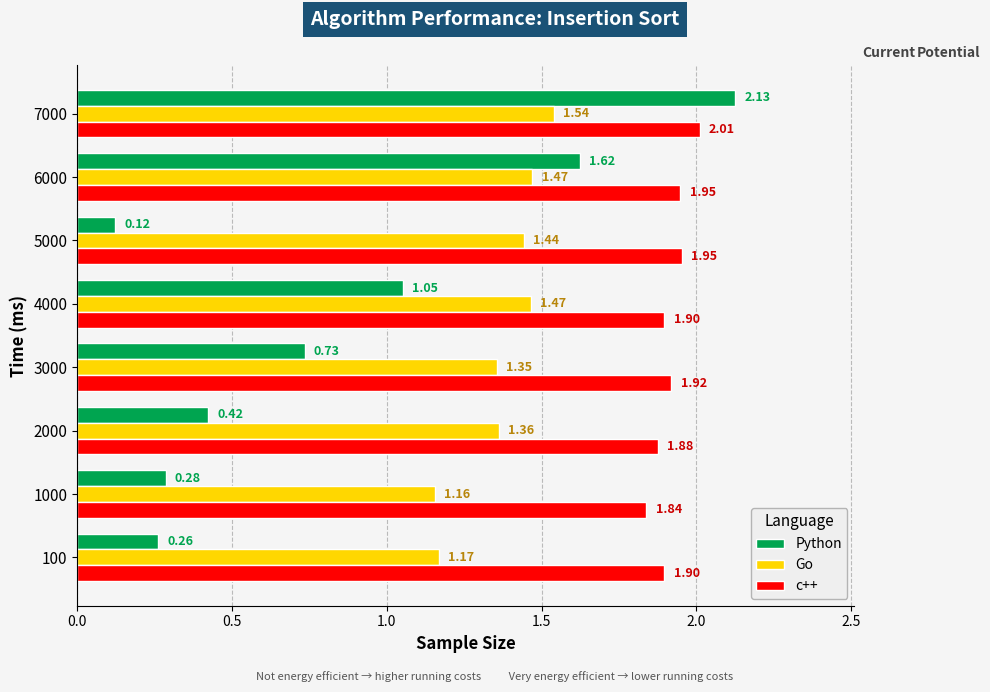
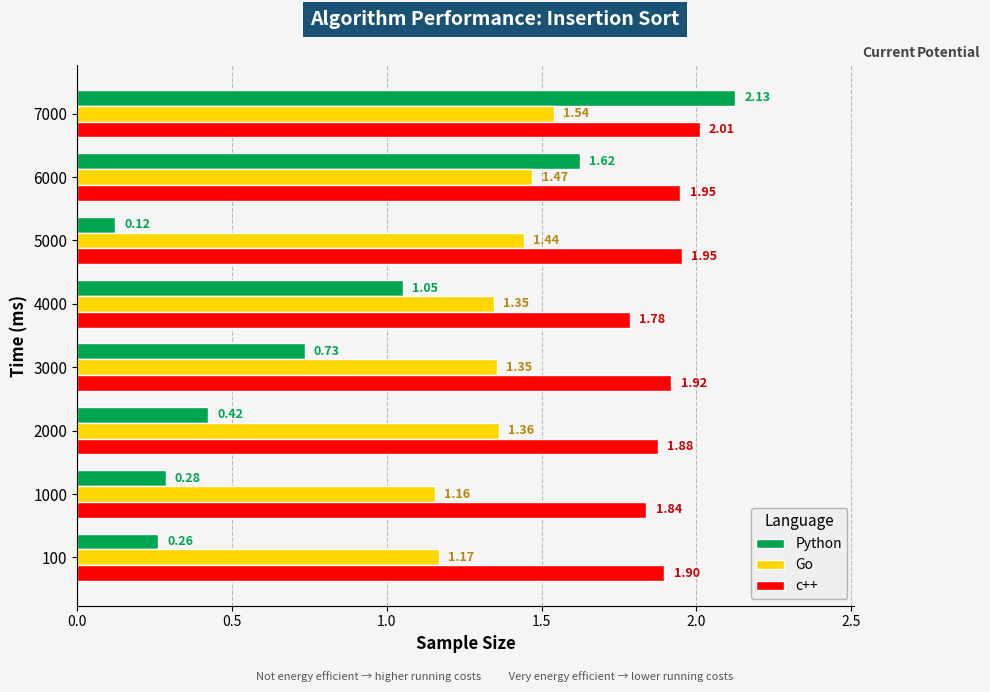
  {
    "Python": {
      "7000": 2.13,
      "6000": 1.62,
      "5000": 0.12,
      "4000": 1.05,
      "3000": 0.73,
      "2000": 0.42,
      "1000": 0.28,
      "100": 0.26
    },
    "Go": {
      "7000": 1.54,
      "6000": 1.47,
      "5000": 1.44,
-     "4000": 1.47,
+     "4000": 1.35,
      "3000": 1.35,
      "2000": 1.36,
      "1000": 1.16,
      "100": 1.17
    },
    "c++": {
      "7000": 2.01,
      "6000": 1.95,
      "5000": 1.95,
-     "4000": 1.90,
+     "4000": 1.78,
      "3000": 1.92,
      "2000": 1.88,
      "1000": 1.84,
      "100": 1.90
    }
  }
